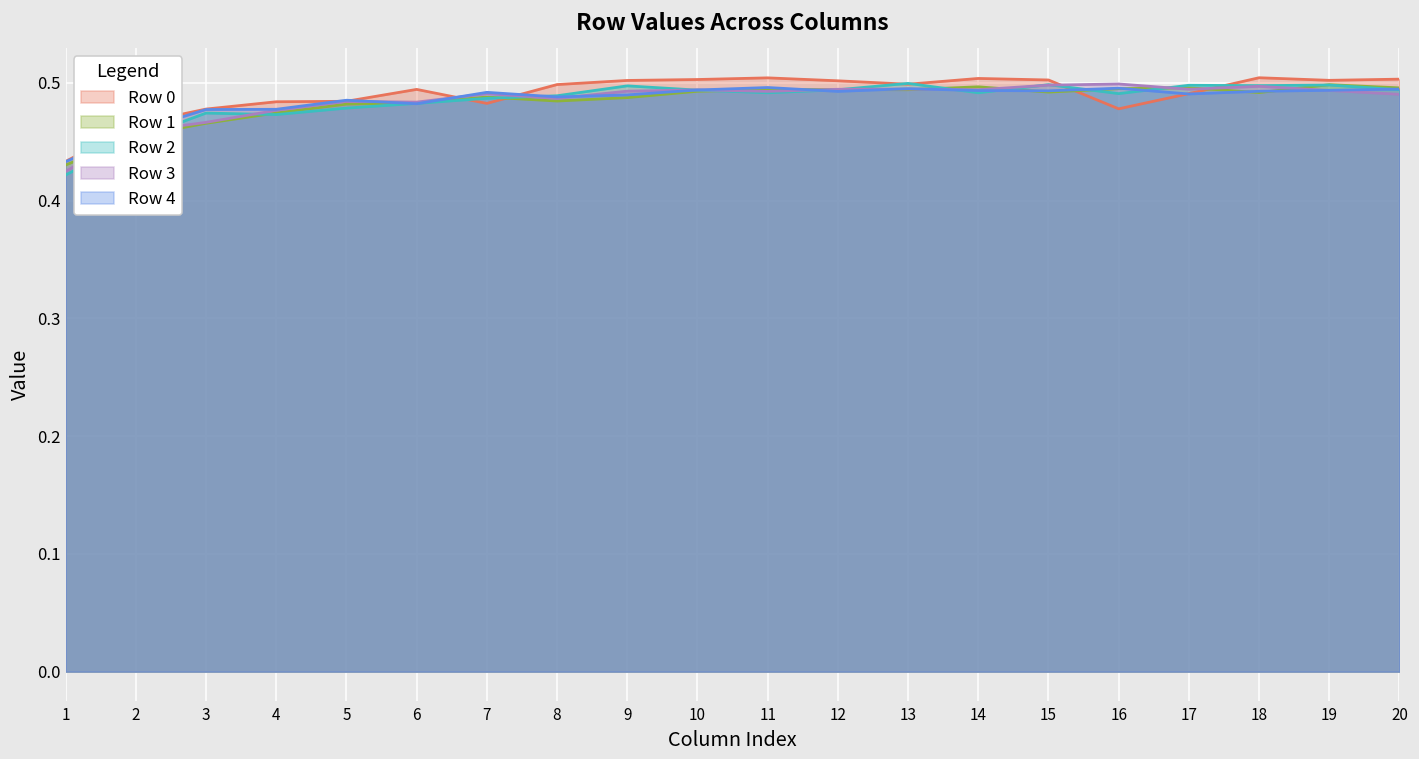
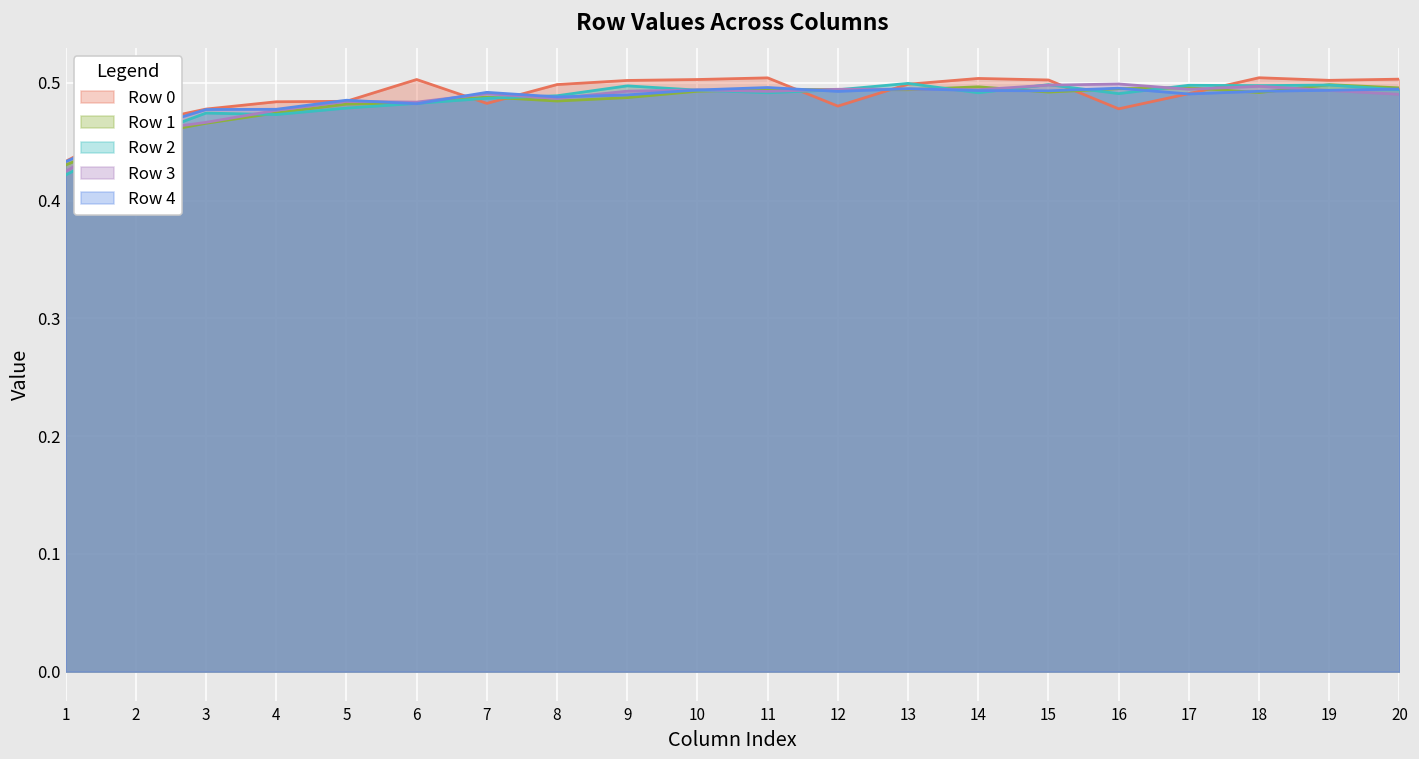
  {
    "Row 0": {
      "4": 0.484,
-     "6": 0.495,
+     "6": 0.503,
      "7": 0.483,
      "8": 0.499,
      "9": 0.502,
      "10": 0.503,
      "11": 0.504,
-     "12": 0.502,
+     "12": 0.480,
      "14": 0.504,
      "15": 0.503,
      "16": 0.478,
      "18": 0.504,
      "19": 0.502,
      "20": 0.503
    },
    "Row 1": {
      "1": 0.430,
      "14": 0.497
    }
  }
